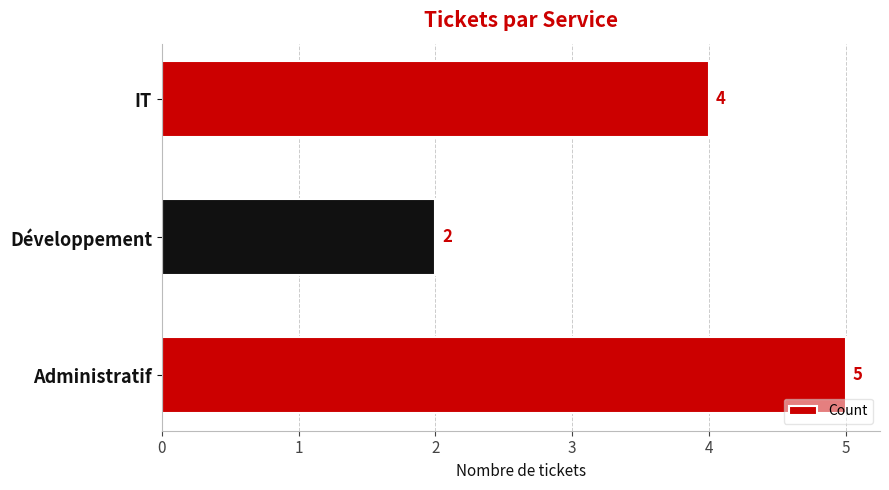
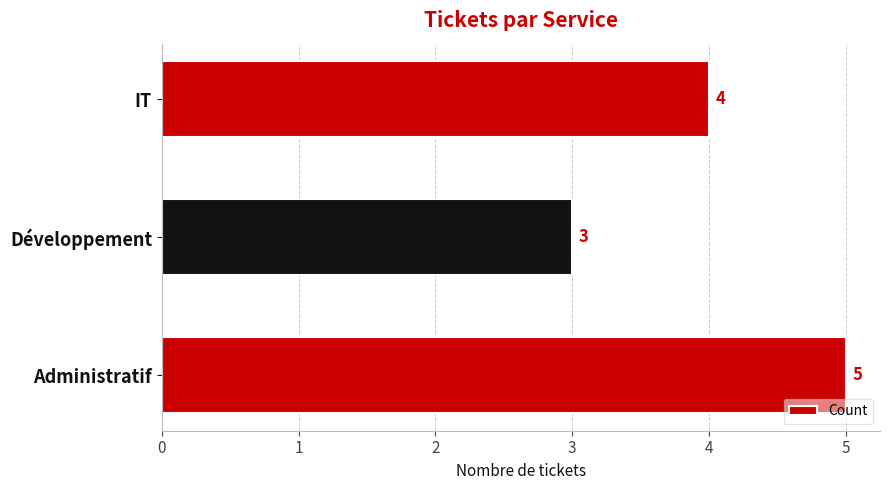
  {
    "IT": 4,
-   "Développement": 2,
+   "Développement": 3,
    "Administratif": 5
  }
